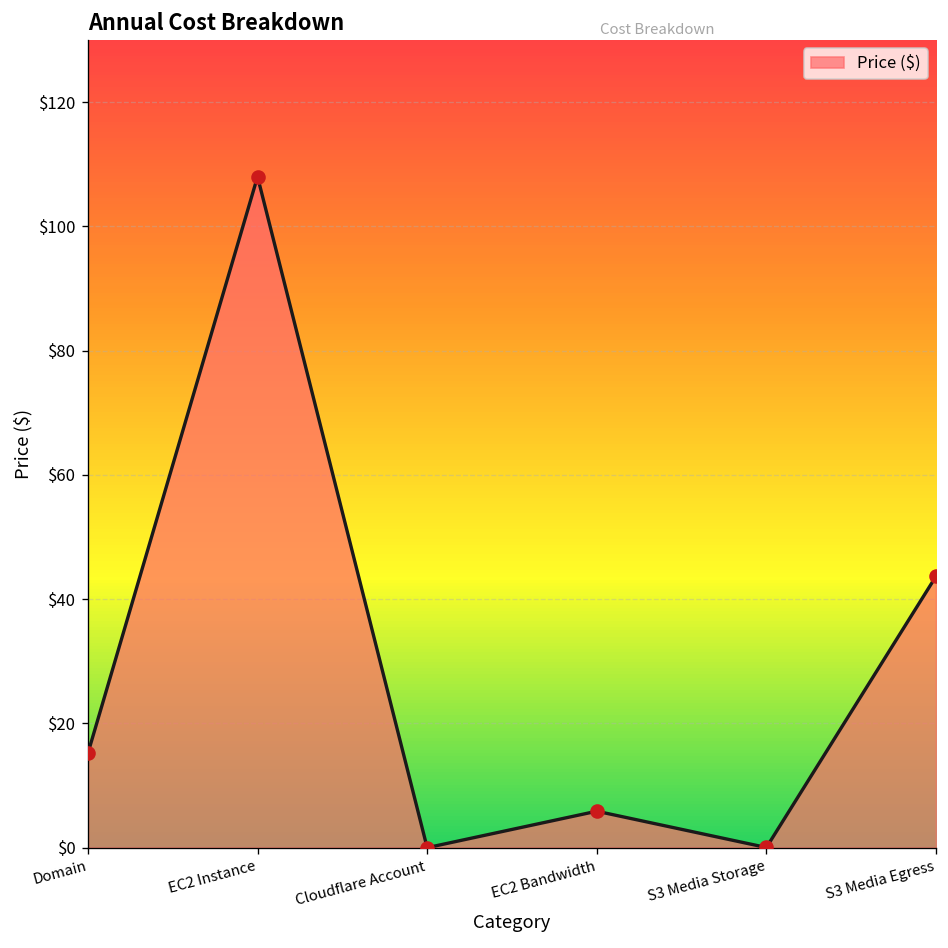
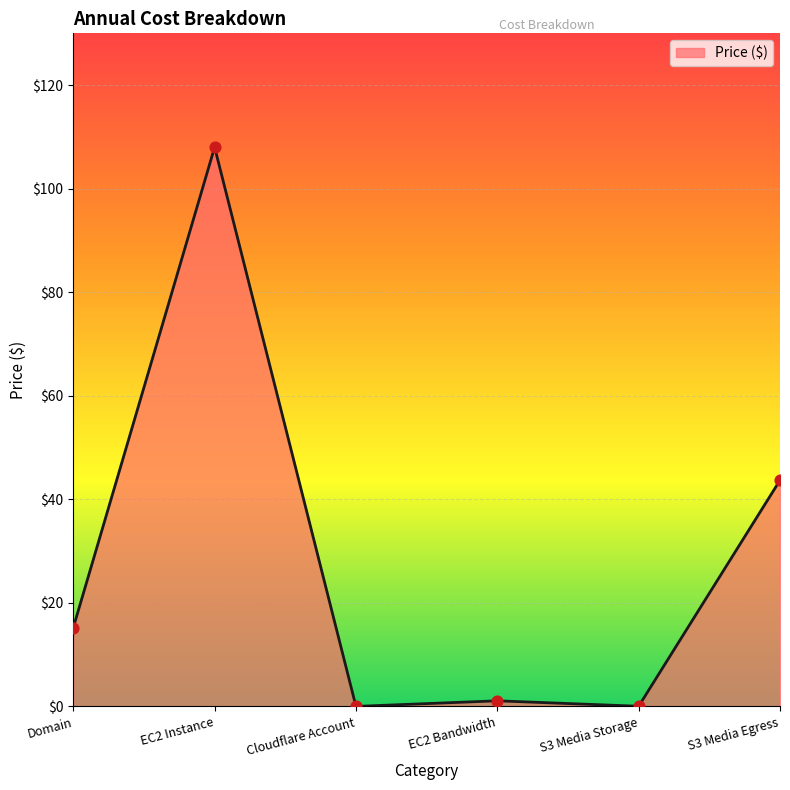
  {
    "Domain": "$15",
    "EC2 Instance": "$108",
    "Cloudflare Account": "$0",
-   "EC2 Bandwidth": "$6",
+   "EC2 Bandwidth": "$1",
    "S3 Media Storage": "$0",
    "S3 Media Egress": "$44"
  }
